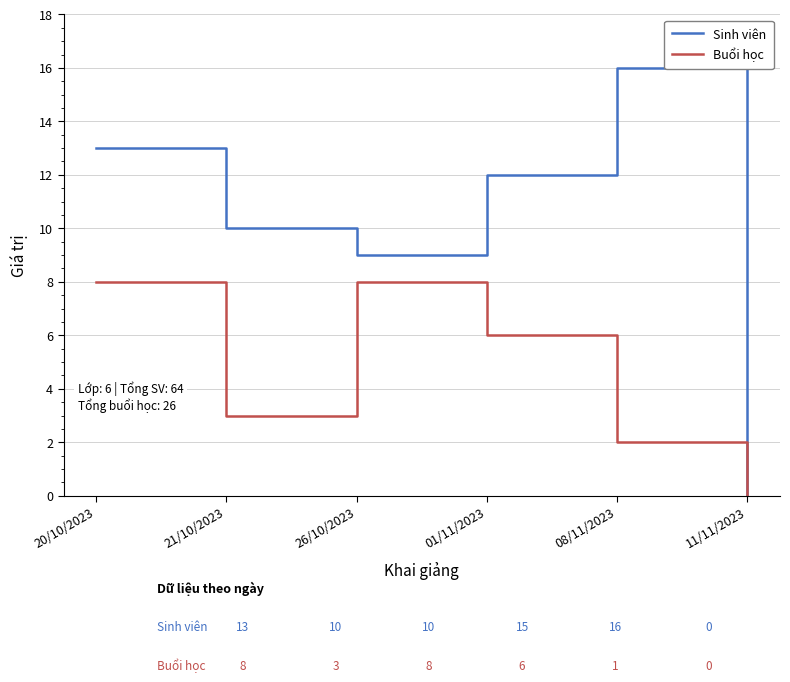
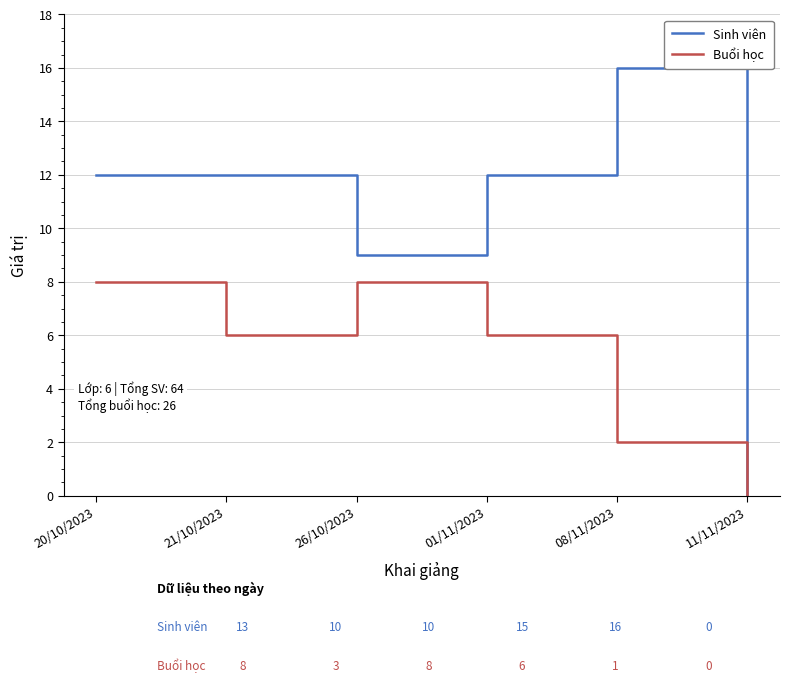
  {
    "Sinh viên": {
-     "20/10/2023": 13,
-     "21/10/2023": 10,
+     "20/10/2023": 12,
+     "21/10/2023": 12,
      "26/10/2023": 9,
      "01/11/2023": 12,
      "08/11/2023": 16
    },
    "Buổi học": {
      "20/10/2023": 8,
-     "21/10/2023": 3,
+     "21/10/2023": 6,
      "26/10/2023": 8,
      "01/11/2023": 6,
      "08/11/2023": 2
    }
  }
